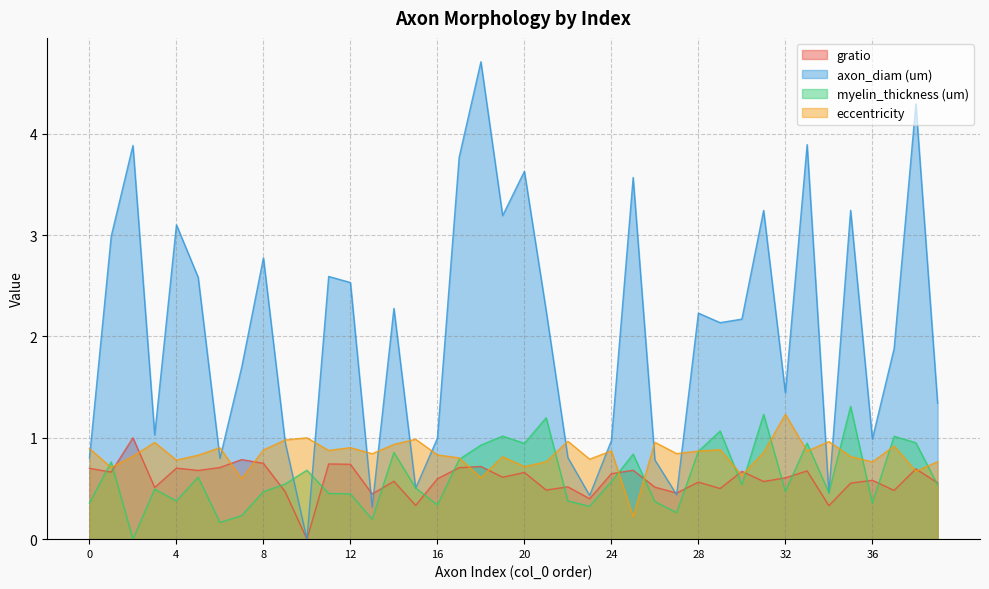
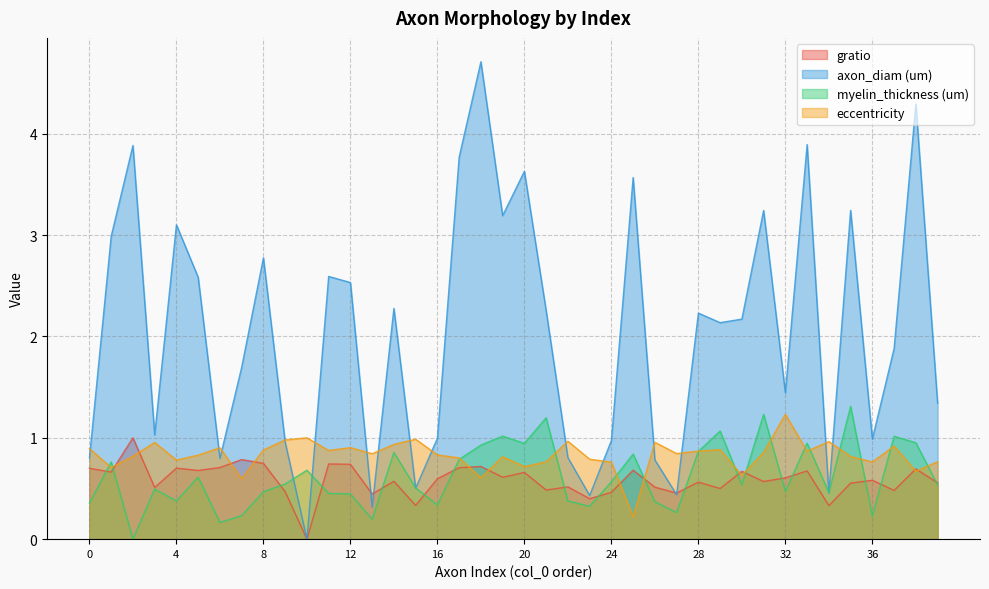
  {
    "gratio": {
      "0": 0.70,
      "4": 0.70,
      "8": 0.75,
      "12": 0.74,
      "16": 0.60,
      "20": 0.66,
-     "24": 0.65,
+     "24": 0.46,
      "28": 0.56,
      "32": 0.61,
      "36": 0.58
    },
    "axon_diam (um)": {
      "0": 0.80,
      "4": 3.10,
      "8": 2.78,
      "12": 2.53,
      "16": 1.00,
      "20": 3.63,
      "24": 0.97,
      "28": 2.23,
      "32": 1.44,
      "36": 0.99
    },
    "myelin_thickness (um)": {
      "0": 0.36,
      "4": 0.38,
      "8": 0.47,
      "12": 0.45,
      "16": 0.34,
      "20": 0.95,
      "24": 0.57,
      "32": 0.47,
-     "36": 0.36
+     "36": 0.23
    },
    "eccentricity": {
      "0": 0.89,
      "4": 0.78,
      "8": 0.88,
      "12": 0.90,
      "16": 0.83,
      "20": 0.72,
-     "24": 0.87,
+     "24": 0.76,
      "32": 1.23,
      "36": 0.76
    }
  }
